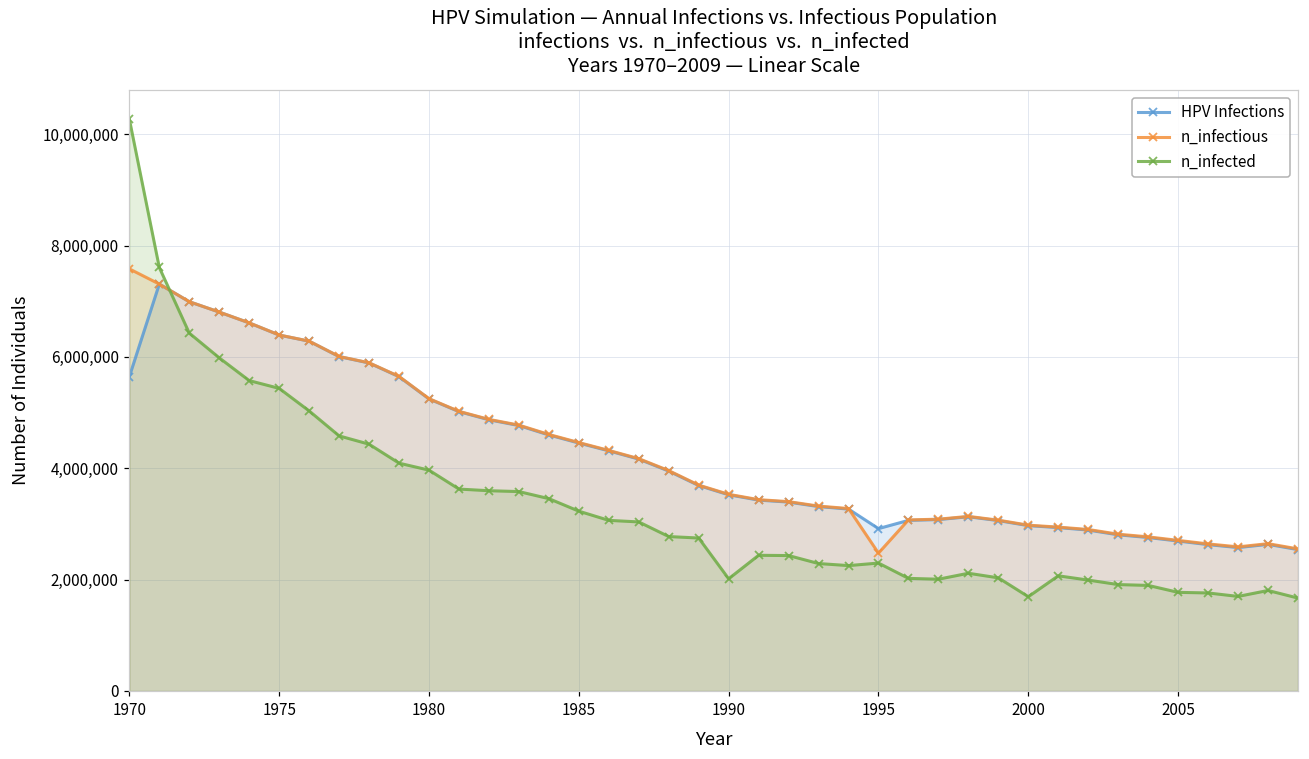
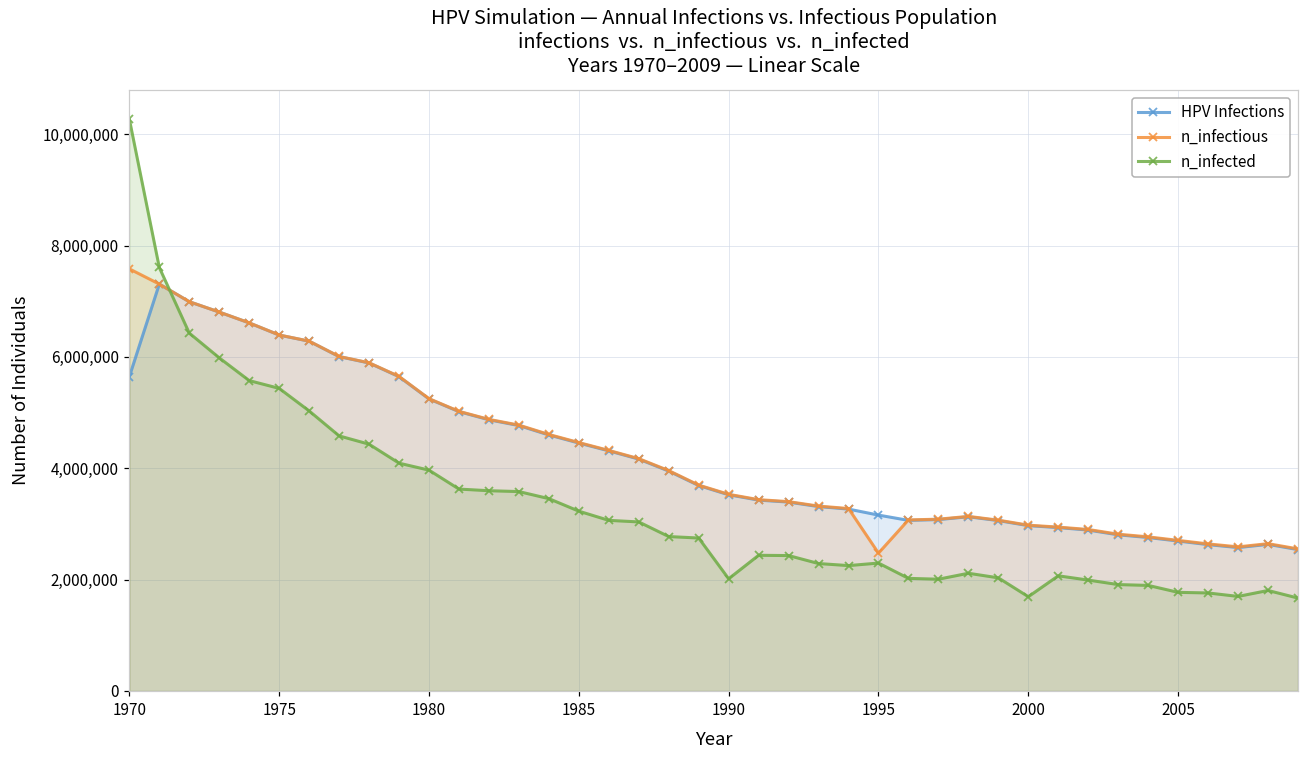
  {
    "HPV Infections": {
      "1970": "5,600,000",
-     "1995": "2,900,000"
+     "1995": "3,200,000"
    },
    "n_infectious": {
      "1970": "7,600,000",
      "1995": "2,500,000"
    },
    "n_infected": {
      "1970": "10,300,000",
      "1975": "5,400,000",
      "1980": "4,000,000",
      "1985": "3,200,000",
      "1990": "2,000,000",
      "1995": "2,300,000",
      "2000": "1,700,000",
      "2005": "1,800,000"
    }
  }
